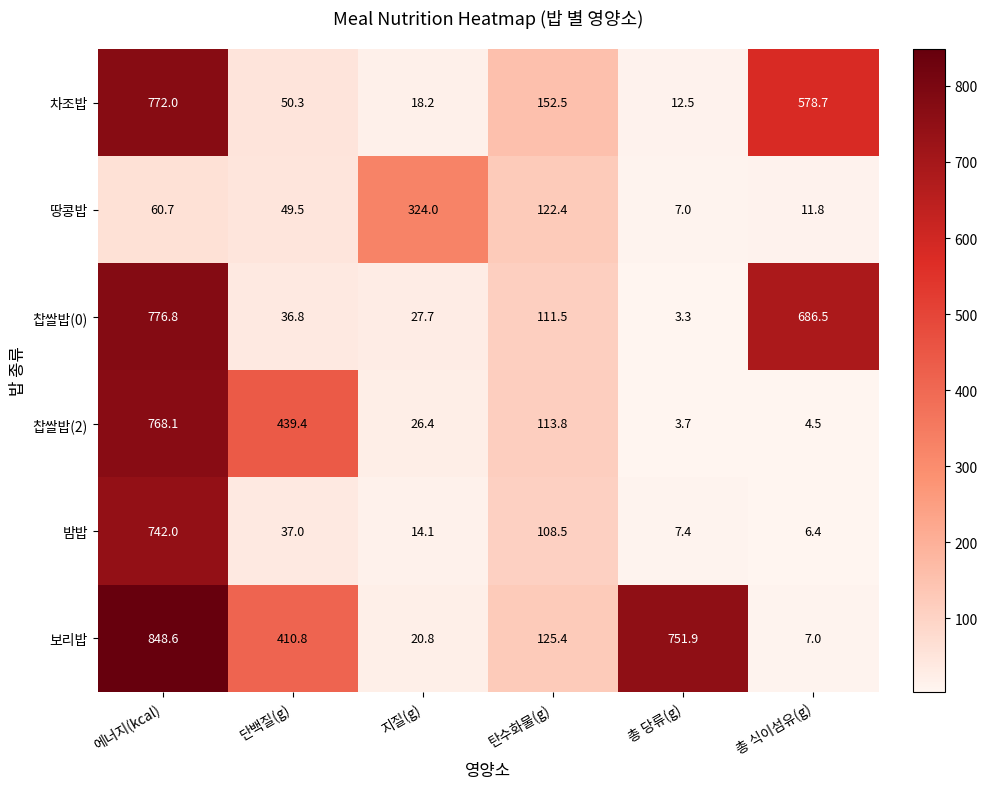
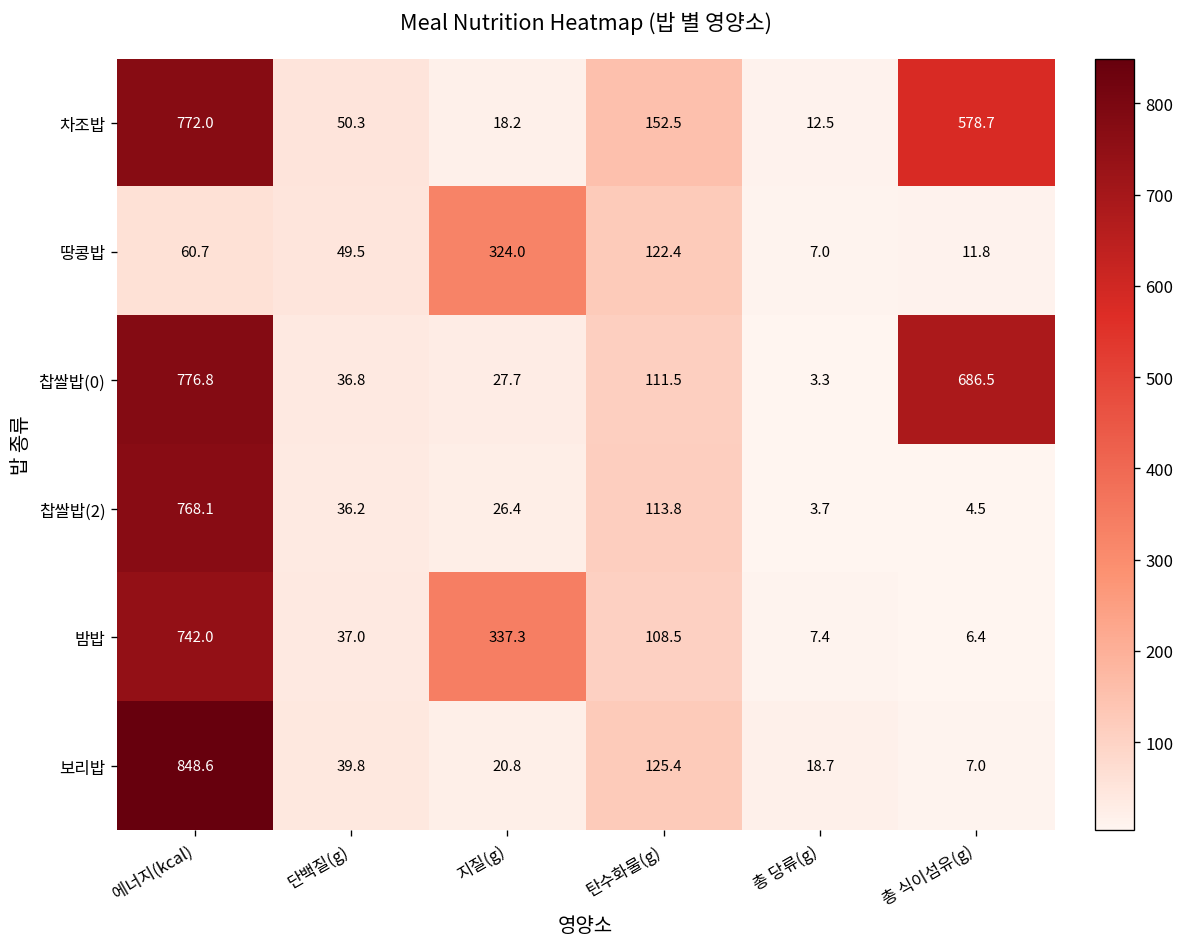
  {
    "차조밥": {
      "에너지(kcal)": 772.0,
      "단백질(g)": 50.3,
      "지질(g)": 18.2,
      "탄수화물(g)": 152.5,
      "총 당류(g)": 12.5,
      "총 식이섬유(g)": 578.7
    },
    "땅콩밥": {
      "에너지(kcal)": 60.7,
      "단백질(g)": 49.5,
      "지질(g)": 324.0,
      "탄수화물(g)": 122.4,
      "총 당류(g)": 7.0,
      "총 식이섬유(g)": 11.8
    },
    "찹쌀밥(0)": {
      "에너지(kcal)": 776.8,
      "단백질(g)": 36.8,
      "지질(g)": 27.7,
      "탄수화물(g)": 111.5,
      "총 당류(g)": 3.3,
      "총 식이섬유(g)": 686.5
    },
    "찹쌀밥(2)": {
      "에너지(kcal)": 768.1,
-     "단백질(g)": 439.4,
+     "단백질(g)": 36.2,
      "지질(g)": 26.4,
      "탄수화물(g)": 113.8,
      "총 당류(g)": 3.7,
      "총 식이섬유(g)": 4.5
    },
    "밤밥": {
      "에너지(kcal)": 742.0,
      "단백질(g)": 37.0,
-     "지질(g)": 14.1,
+     "지질(g)": 337.3,
      "탄수화물(g)": 108.5,
      "총 당류(g)": 7.4,
      "총 식이섬유(g)": 6.4
    },
    "보리밥": {
      "에너지(kcal)": 848.6,
-     "단백질(g)": 410.8,
+     "단백질(g)": 39.8,
      "지질(g)": 20.8,
      "탄수화물(g)": 125.4,
-     "총 당류(g)": 751.9,
+     "총 당류(g)": 18.7,
      "총 식이섬유(g)": 7.0
    }
  }
